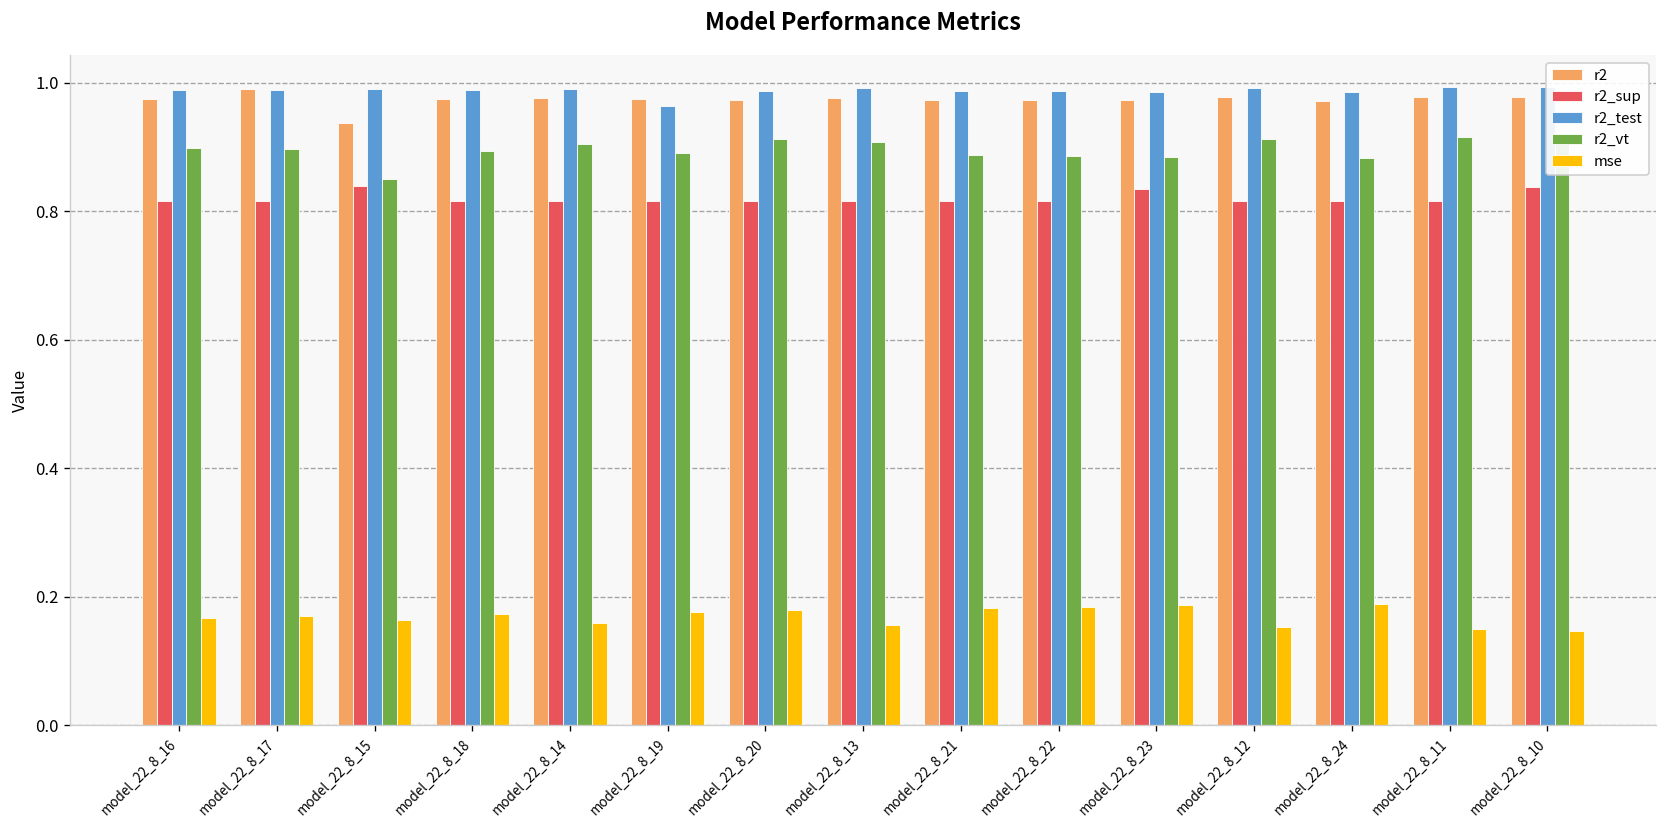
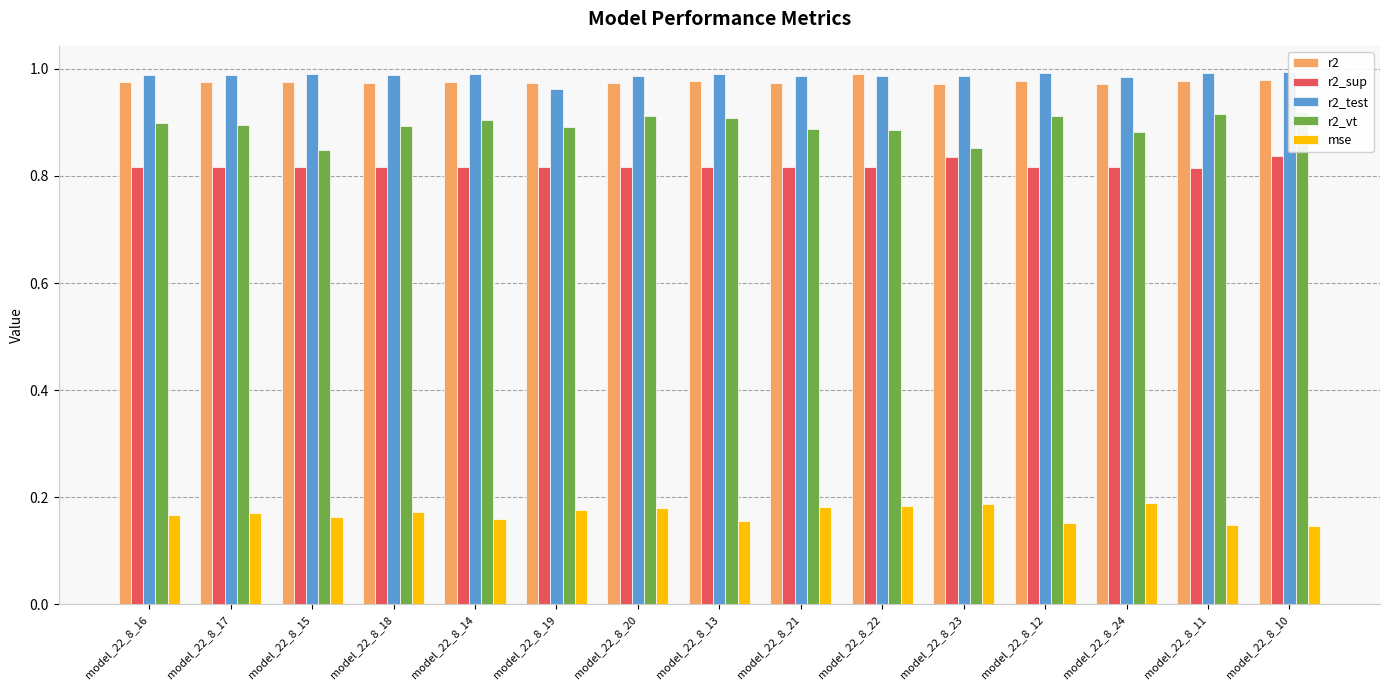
  {
    "r2": {
      "model_22_8_16": 0.98,
-     "model_22_8_17": 0.99,
-     "model_22_8_15": 0.94,
+     "model_22_8_17": 0.97,
+     "model_22_8_15": 0.98,
      "model_22_8_18": 0.97,
      "model_22_8_14": 0.98,
      "model_22_8_19": 0.97,
      "model_22_8_20": 0.97,
      "model_22_8_13": 0.98,
      "model_22_8_21": 0.97,
-     "model_22_8_22": 0.97,
+     "model_22_8_22": 0.99,
      "model_22_8_23": 0.97,
      "model_22_8_12": 0.98,
      "model_22_8_24": 0.97,
      "model_22_8_11": 0.98,
      "model_22_8_10": 0.98
    },
    "r2_sup": {
      "model_22_8_16": 0.82,
      "model_22_8_17": 0.82,
-     "model_22_8_15": 0.84,
+     "model_22_8_15": 0.82,
      "model_22_8_18": 0.82,
      "model_22_8_14": 0.82,
      "model_22_8_19": 0.82,
      "model_22_8_20": 0.82,
      "model_22_8_13": 0.82,
      "model_22_8_21": 0.82,
      "model_22_8_22": 0.82,
      "model_22_8_23": 0.83,
      "model_22_8_12": 0.82,
      "model_22_8_24": 0.82,
      "model_22_8_11": 0.82,
      "model_22_8_10": 0.84
    },
    "r2_test": {
      "model_22_8_16": 0.99,
      "model_22_8_17": 0.99,
      "model_22_8_15": 0.99,
      "model_22_8_18": 0.99,
      "model_22_8_14": 0.99,
      "model_22_8_19": 0.96,
      "model_22_8_20": 0.99,
      "model_22_8_13": 0.99,
      "model_22_8_21": 0.99,
      "model_22_8_22": 0.99,
      "model_22_8_23": 0.99,
      "model_22_8_12": 0.99,
      "model_22_8_24": 0.99,
      "model_22_8_11": 0.99
    },
    "r2_vt": {
      "model_22_8_16": 0.90,
      "model_22_8_17": 0.90,
      "model_22_8_15": 0.85,
      "model_22_8_18": 0.89,
      "model_22_8_14": 0.90,
      "model_22_8_19": 0.89,
      "model_22_8_20": 0.91,
      "model_22_8_13": 0.91,
      "model_22_8_21": 0.89,
      "model_22_8_22": 0.89,
-     "model_22_8_23": 0.88,
+     "model_22_8_23": 0.85,
      "model_22_8_12": 0.91,
      "model_22_8_24": 0.88,
      "model_22_8_11": 0.92
    },
    "mse": {
      "model_22_8_16": 0.17,
      "model_22_8_17": 0.17,
      "model_22_8_15": 0.16,
      "model_22_8_18": 0.17,
      "model_22_8_14": 0.16,
      "model_22_8_19": 0.18,
      "model_22_8_20": 0.18,
      "model_22_8_13": 0.16,
      "model_22_8_21": 0.18,
      "model_22_8_22": 0.18,
      "model_22_8_23": 0.19,
      "model_22_8_12": 0.15,
      "model_22_8_24": 0.19,
      "model_22_8_11": 0.15,
      "model_22_8_10": 0.15
    }
  }
